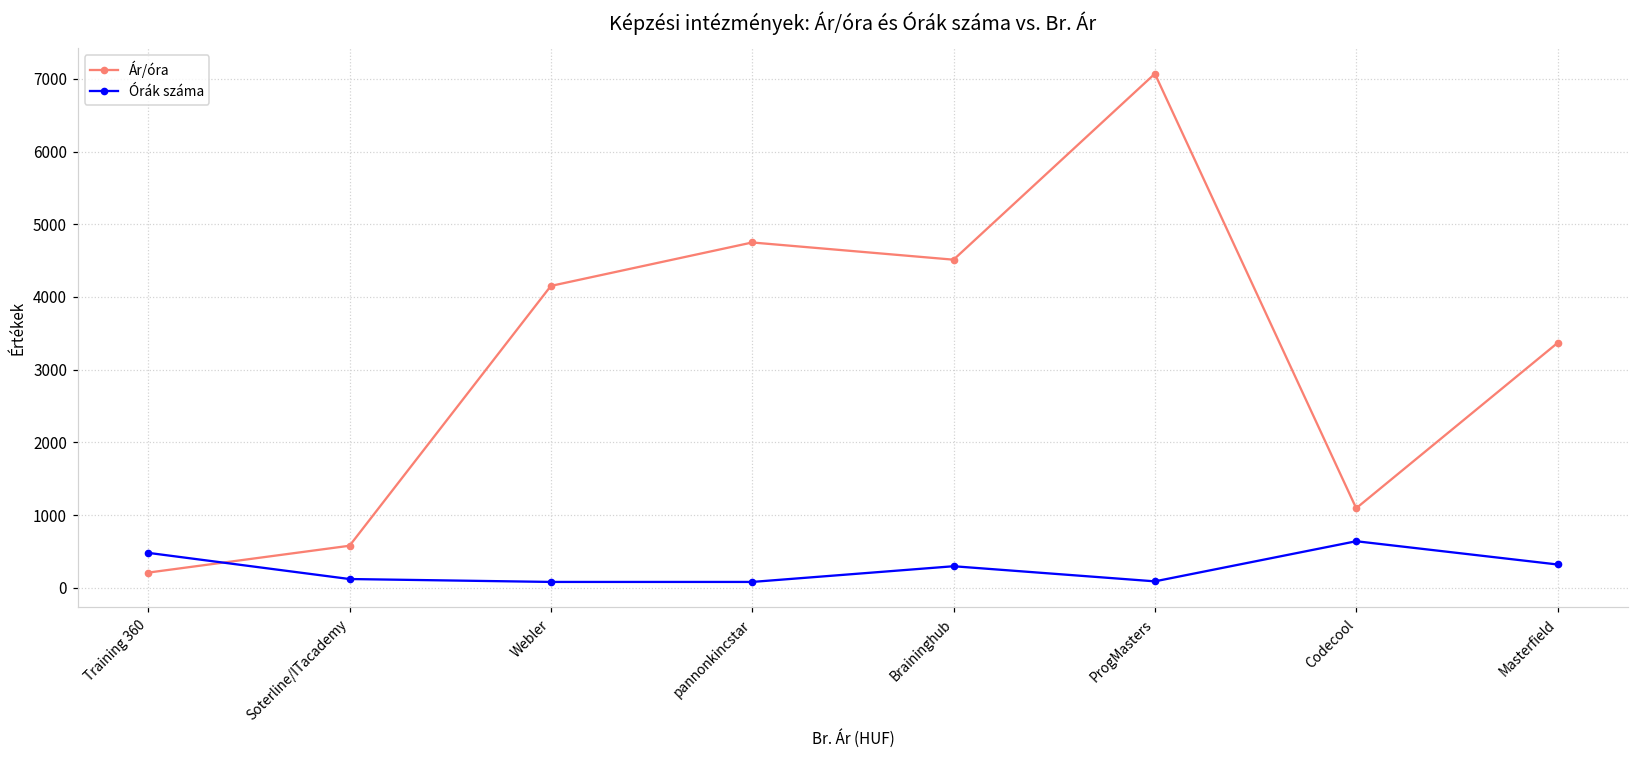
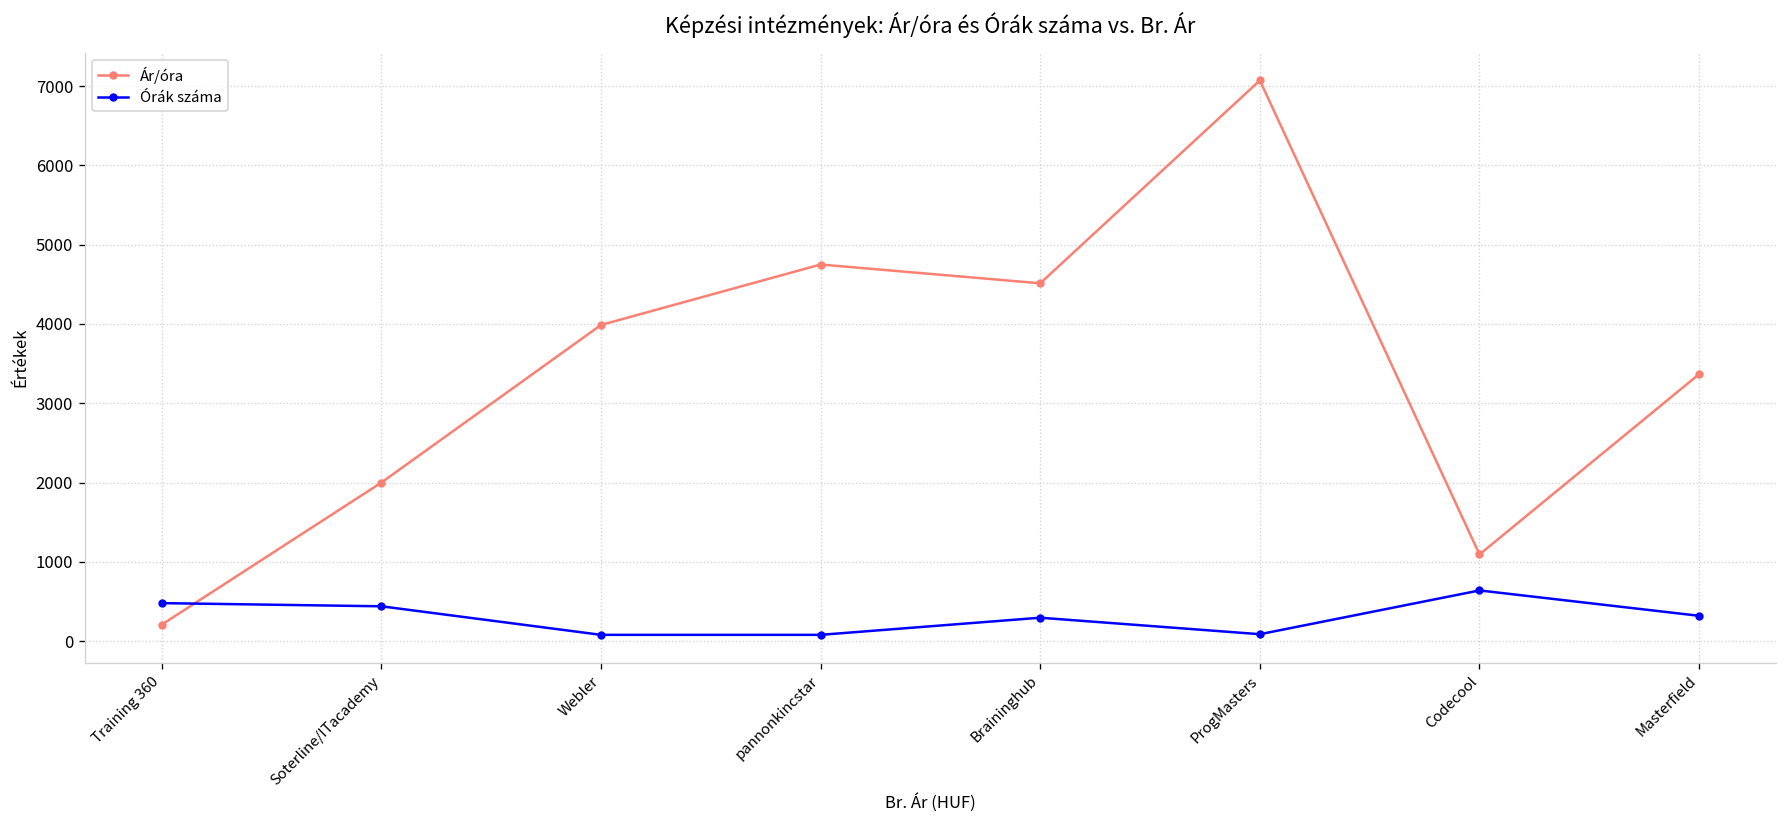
  {
    "Ár/óra": {
      "Training 360": 200,
-     "Soterline/ITacademy": 600,
-     "Webler": 4200,
+     "Soterline/ITacademy": 2000,
+     "Webler": 4000,
      "pannonkincstar": 4800,
      "Braininghub": 4500,
      "ProgMasters": 7100,
      "Codecool": 1100,
      "Masterfield": 3400
    },
    "Órák száma": {
      "Training 360": 500,
-     "Soterline/ITacademy": 100,
+     "Soterline/ITacademy": 400,
      "Webler": 100,
      "pannonkincstar": 100,
      "Braininghub": 300,
      "ProgMasters": 100,
      "Codecool": 600,
      "Masterfield": 300
    }
  }
